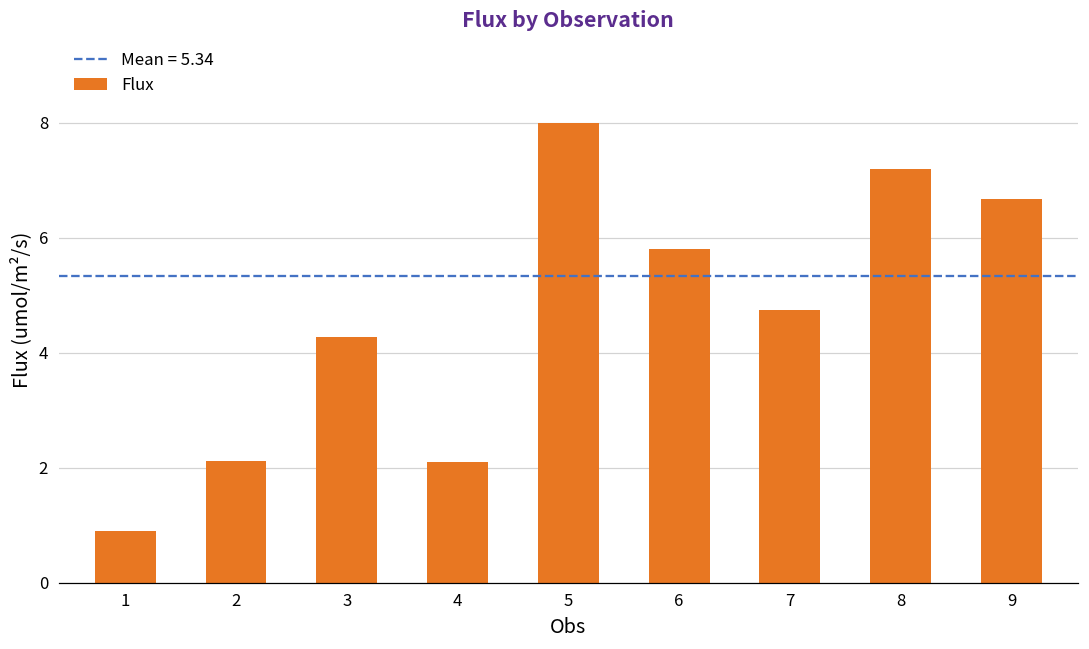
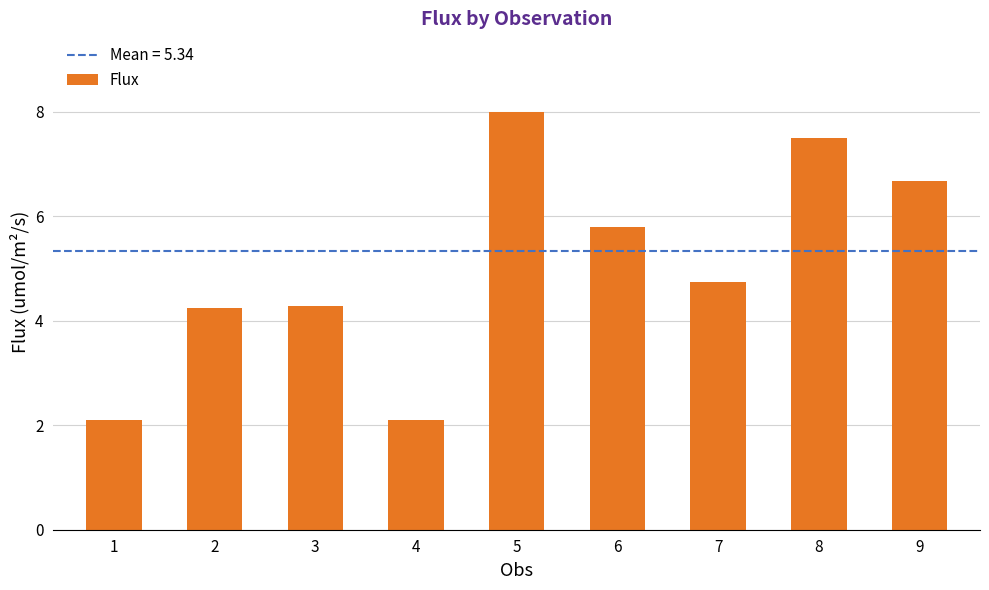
  {
-   "1": 0.9,
-   "2": 2.1,
+   "1": 2.1,
+   "2": 4.3,
    "3": 4.3,
    "4": 2.1,
    "5": 8.0,
    "6": 5.8,
    "7": 4.8,
-   "8": 7.2,
+   "8": 7.5,
    "9": 6.7
  }
